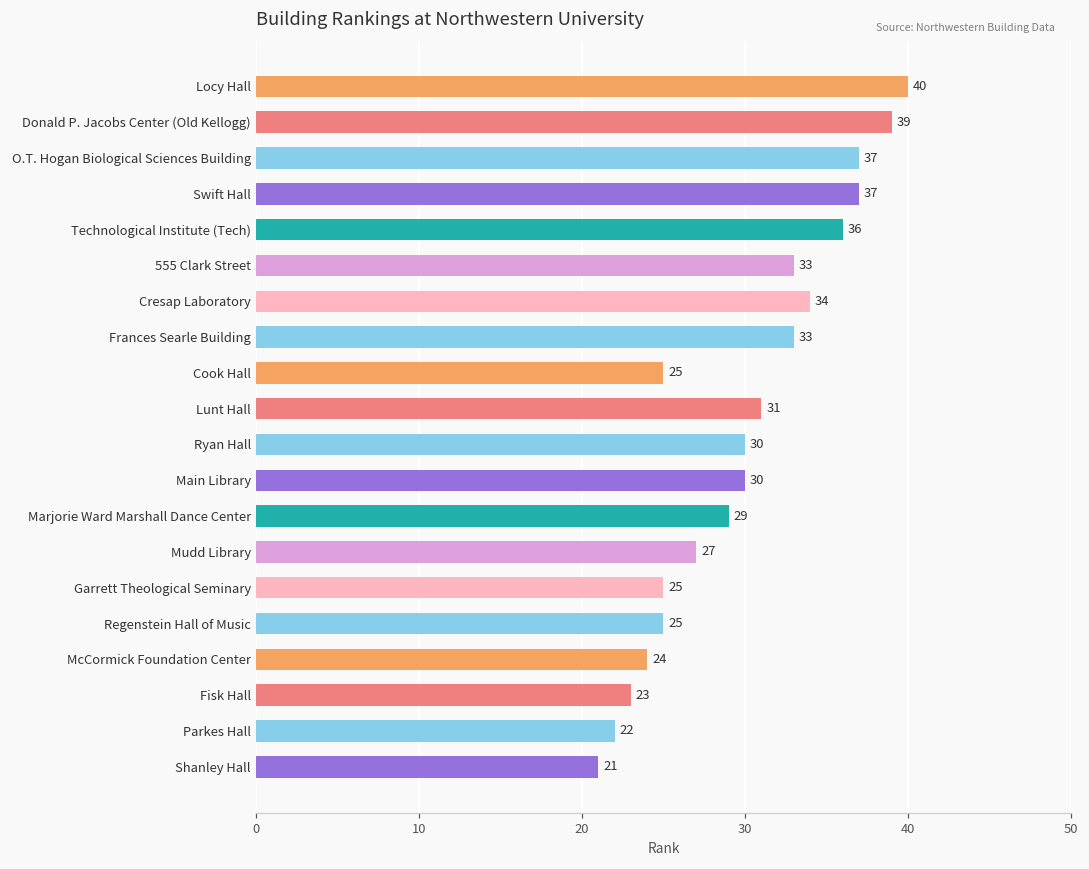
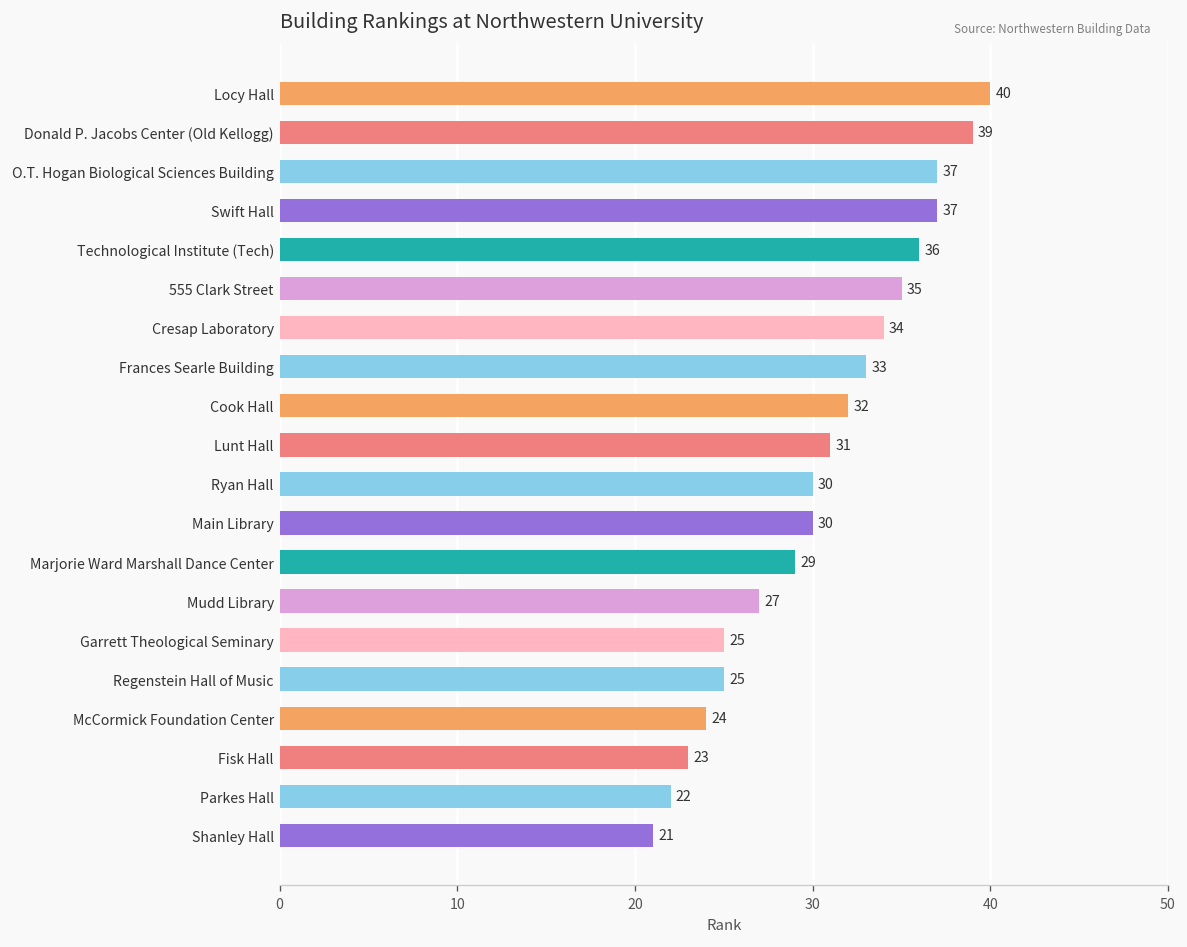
  {
    "Locy Hall": 40,
    "Donald P. Jacobs Center (Old Kellogg)": 39,
    "O.T. Hogan Biological Sciences Building": 37,
    "Swift Hall": 37,
    "Technological Institute (Tech)": 36,
-   "555 Clark Street": 33,
+   "555 Clark Street": 35,
    "Cresap Laboratory": 34,
    "Frances Searle Building": 33,
-   "Cook Hall": 25,
+   "Cook Hall": 32,
    "Lunt Hall": 31,
    "Ryan Hall": 30,
    "Main Library": 30,
    "Marjorie Ward Marshall Dance Center": 29,
    "Mudd Library": 27,
    "Garrett Theological Seminary": 25,
    "Regenstein Hall of Music": 25,
    "McCormick Foundation Center": 24,
    "Fisk Hall": 23,
    "Parkes Hall": 22,
    "Shanley Hall": 21
  }
